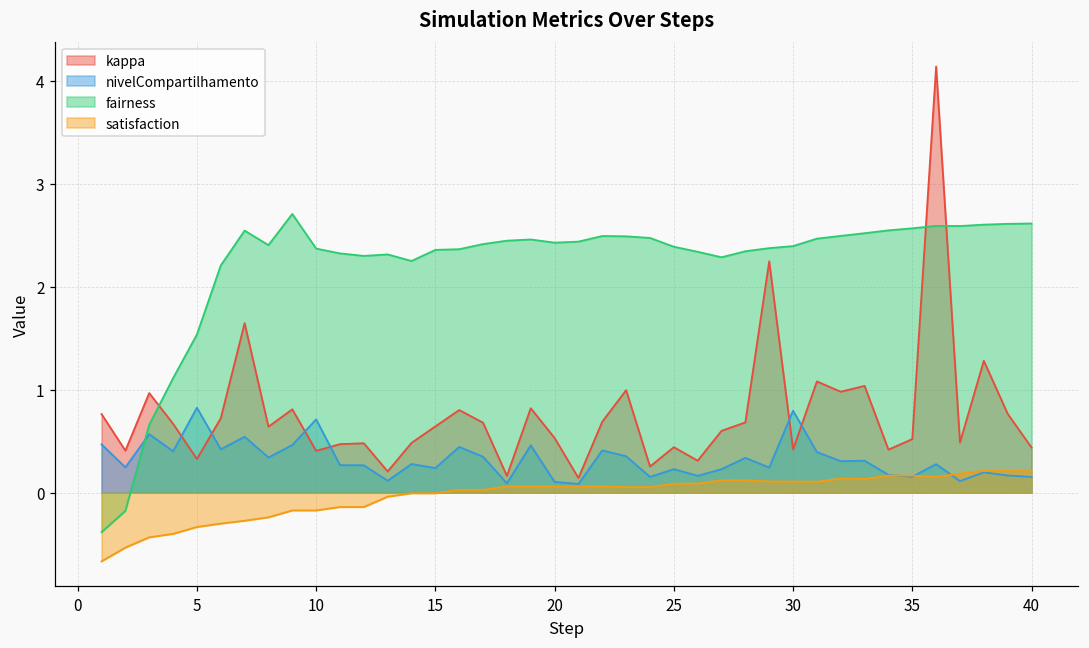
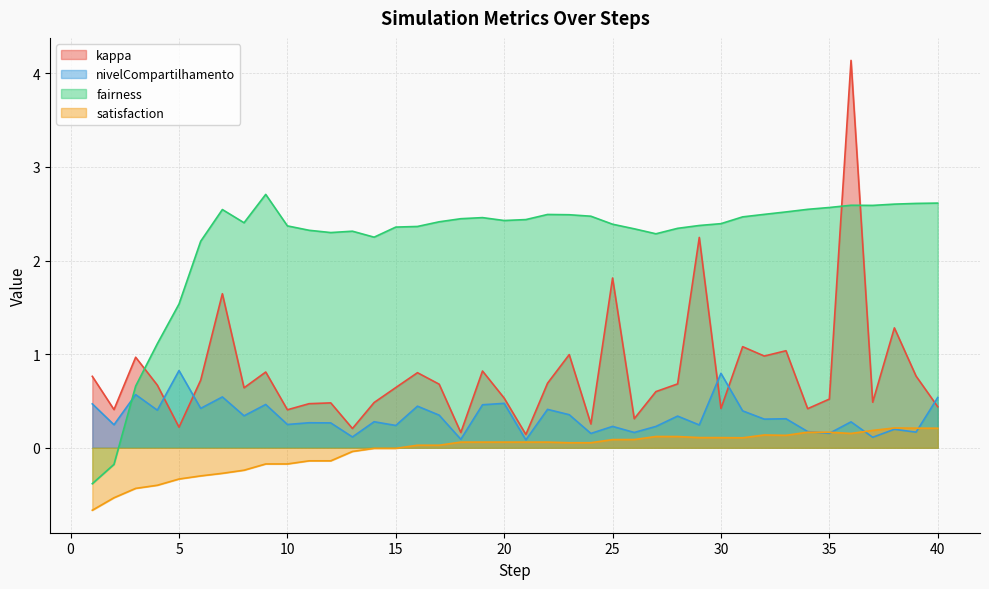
  {
    "kappa": {
-     "5": 0.3,
+     "5": 0.2,
      "10": 0.4,
      "15": 0.6,
      "20": 0.5,
-     "25": 0.4,
+     "25": 1.8,
      "30": 0.4,
      "35": 0.5,
      "40": 0.4
    },
    "nivelCompartilhamento": {
      "5": 0.8,
-     "10": 0.7,
+     "10": 0.2,
      "15": 0.2,
-     "20": 0.1,
+     "20": 0.5,
      "25": 0.2,
      "30": 0.8,
-     "40": 0.2
+     "40": 0.5
    }
  }
